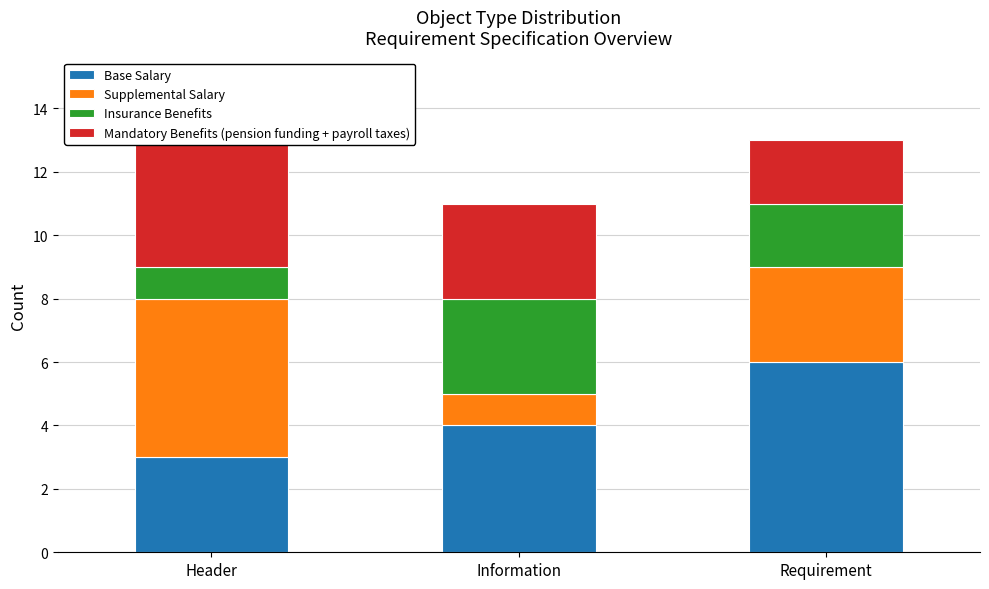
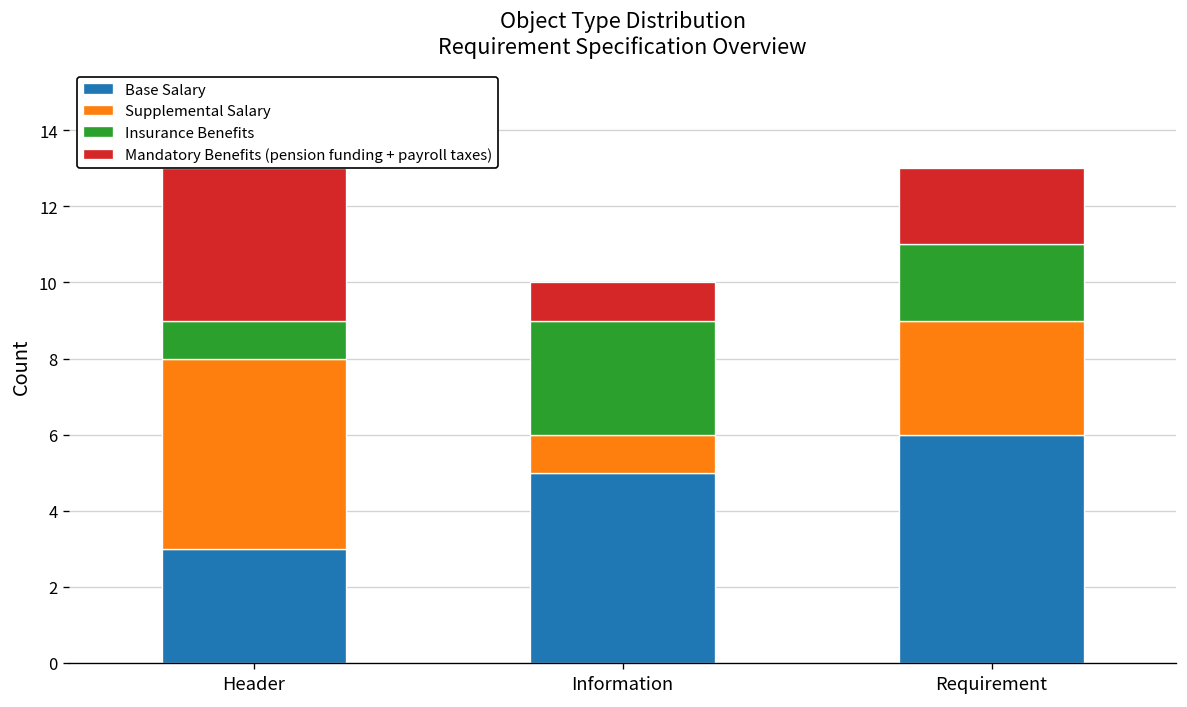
  {
    "Base Salary": {
      "Header": 3,
-     "Information": 4,
+     "Information": 5,
      "Requirement": 6
    },
    "Supplemental Salary": {
      "Header": 5,
      "Information": 1,
      "Requirement": 3
    },
    "Insurance Benefits": {
      "Header": 1,
      "Information": 3,
      "Requirement": 2
    },
    "Mandatory Benefits (pension funding + payroll taxes)": {
-     "Information": 3,
+     "Information": 1,
      "Requirement": 2
    }
  }
